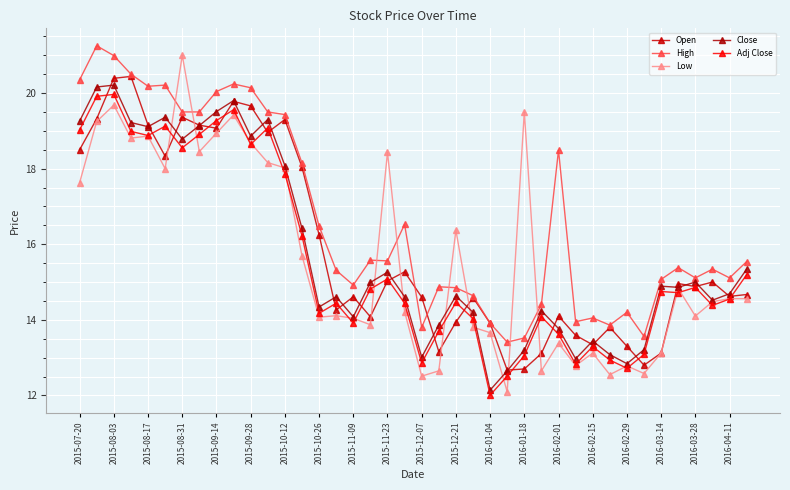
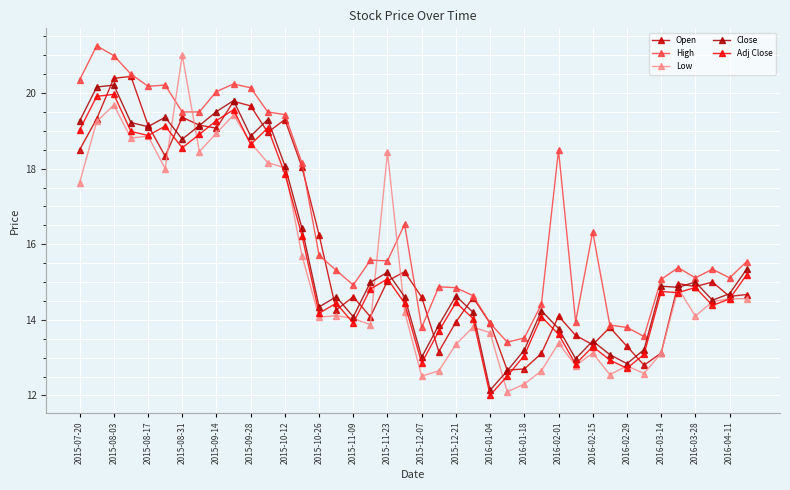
  {
    "High": {
      "2015-07-20": 20.4,
      "2015-08-03": 21.0,
      "2015-08-17": 20.2,
      "2015-08-31": 19.5,
      "2015-09-14": 20.0,
      "2015-09-28": 20.1,
      "2015-10-12": 19.4,
-     "2015-10-26": 16.5,
+     "2015-10-26": 15.7,
      "2015-11-09": 14.9,
      "2015-11-23": 15.6,
      "2015-12-07": 13.8,
      "2015-12-21": 14.9,
      "2016-01-18": 13.5,
      "2016-02-01": 18.5,
-     "2016-02-15": 14.1,
-     "2016-02-29": 14.2,
+     "2016-02-15": 16.3,
+     "2016-02-29": 13.8,
      "2016-03-14": 15.1,
      "2016-03-28": 15.1,
      "2016-04-11": 15.1
    },
    "Low": {
      "2015-07-20": 17.6,
      "2015-08-03": 19.7,
      "2015-08-31": 21.0,
      "2015-09-14": 18.9,
      "2015-10-26": 14.1,
      "2015-11-23": 18.4,
      "2015-12-07": 12.5,
-     "2015-12-21": 16.4,
+     "2015-12-21": 13.4,
      "2016-01-04": 13.7,
-     "2016-01-18": 19.5,
+     "2016-01-18": 12.3,
      "2016-02-01": 13.4,
      "2016-02-15": 13.1,
      "2016-03-28": 14.1
    }
  }
